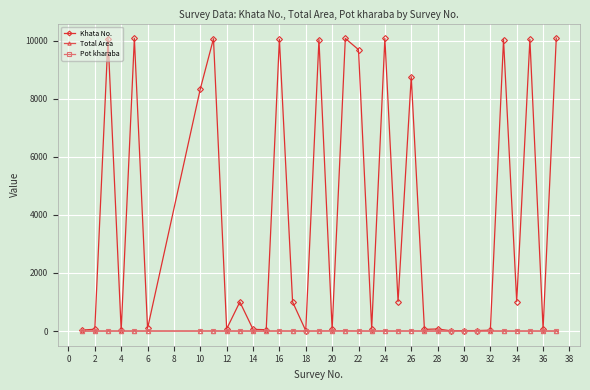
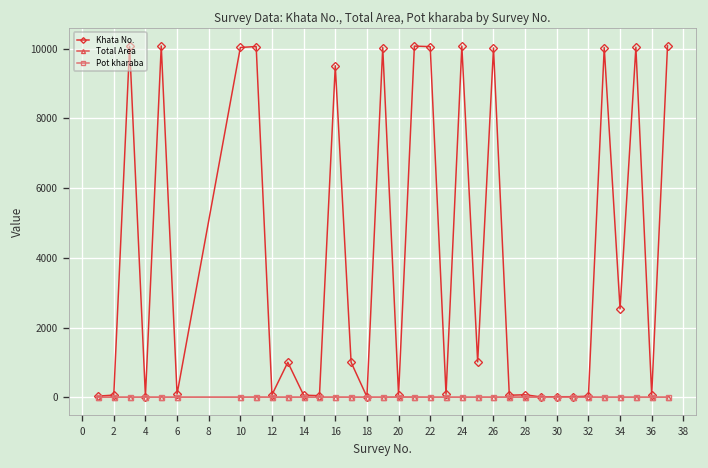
  {
    "Khata No.": {
      "6": 100,
-     "10": 8300,
-     "16": 10000,
-     "22": 9700,
+     "10": 10000,
+     "16": 9500,
+     "22": 10100,
      "24": 10100,
-     "26": 8800,
-     "34": 1000
+     "26": 10000,
+     "34": 2500
    },
    "Pot kharaba": {
      "6": 0,
      "10": 0,
      "16": 0,
      "22": 0,
      "24": 0,
      "26": 0,
      "34": 0
    }
  }
